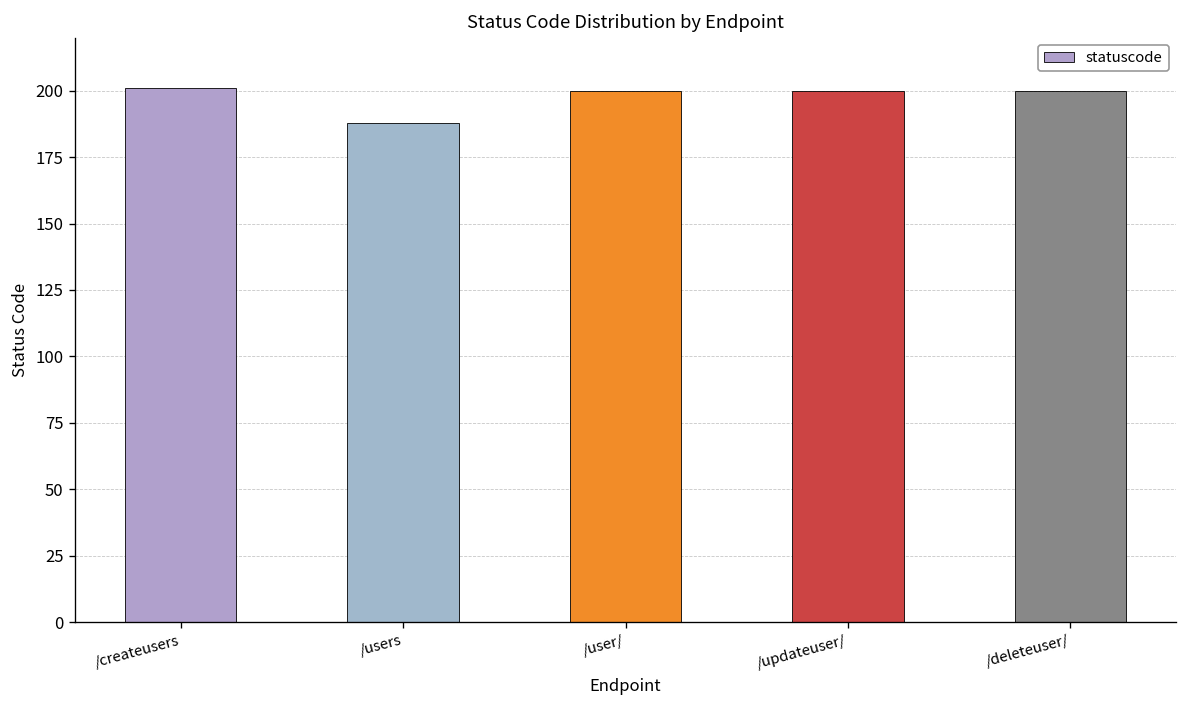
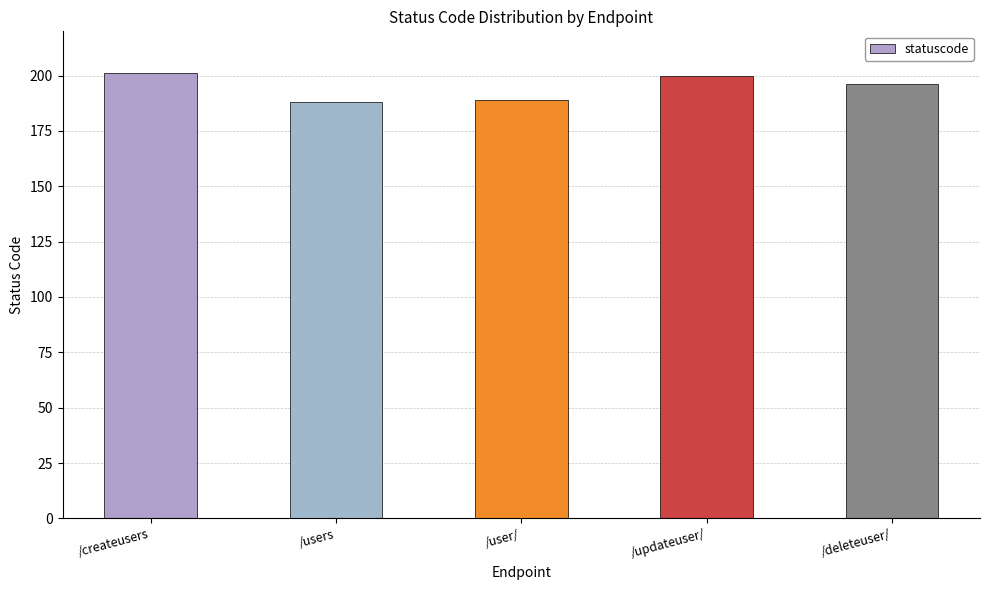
  {
    "/createusers": 201,
    "/users": 188,
-   "/user/": 200,
+   "/user/": 189,
    "/updateuser/": 200,
-   "/deleteuser/": 200
+   "/deleteuser/": 196
  }
